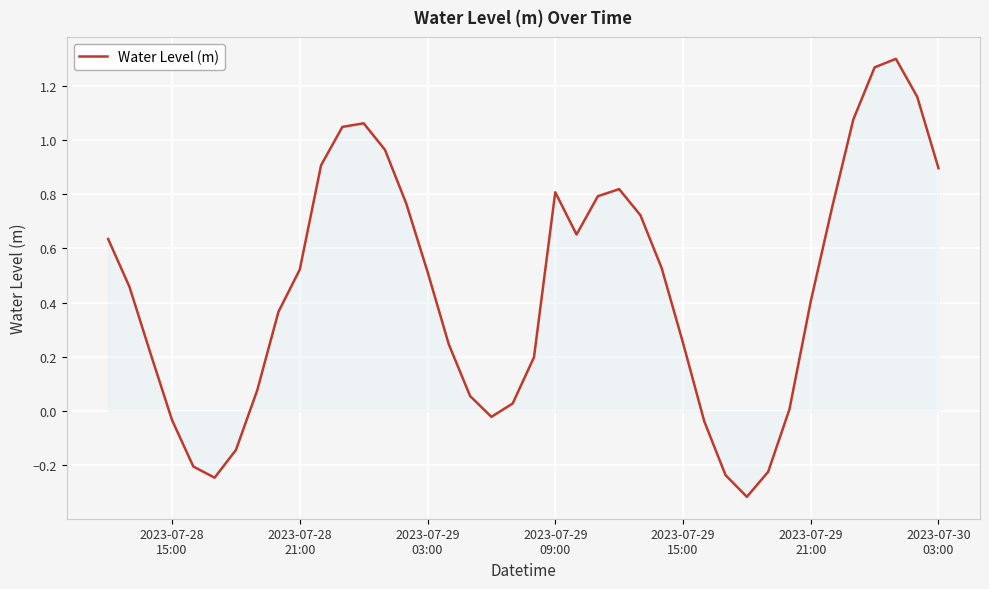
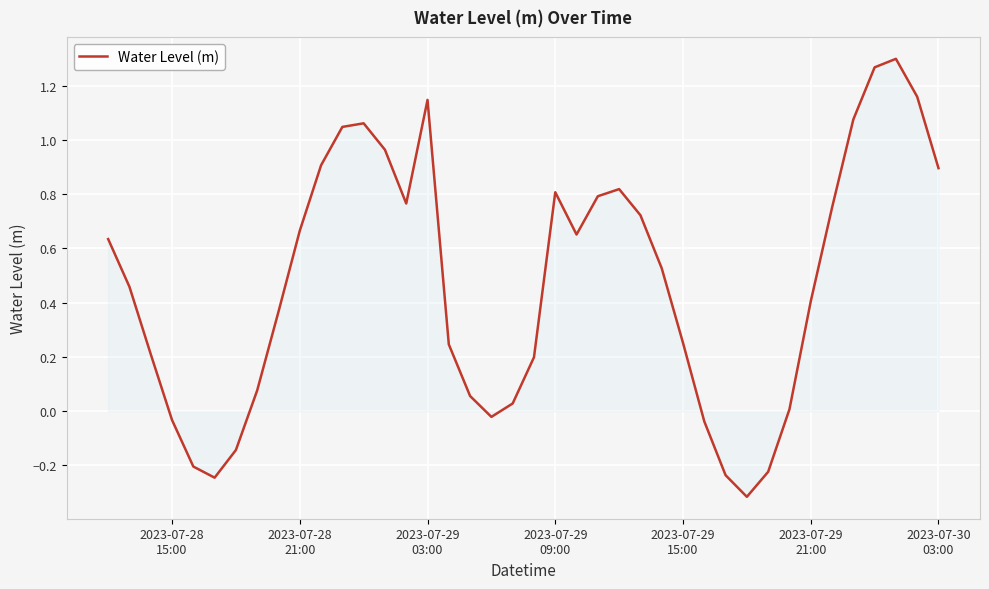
  {
    "Water Level (m)": {
      "2023-07-28 15:00": -0.03,
-     "2023-07-28 21:00": 0.52,
-     "2023-07-29 03:00": 0.51
+     "2023-07-28 21:00": 0.67,
+     "2023-07-29 03:00": 1.15
    }
  }
